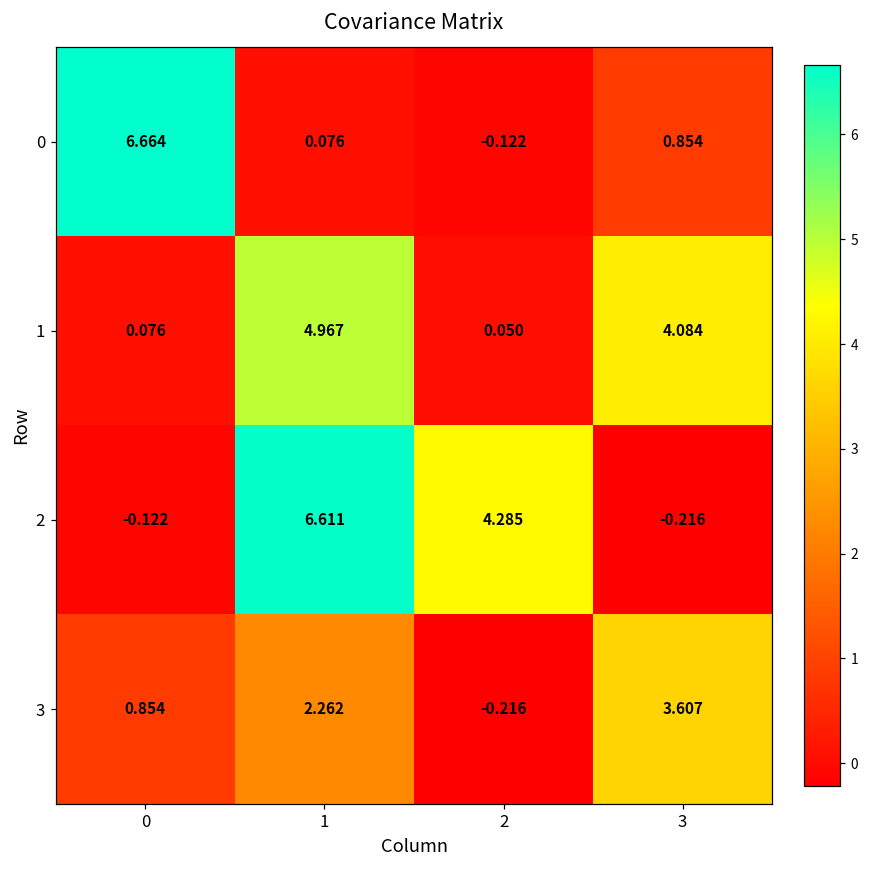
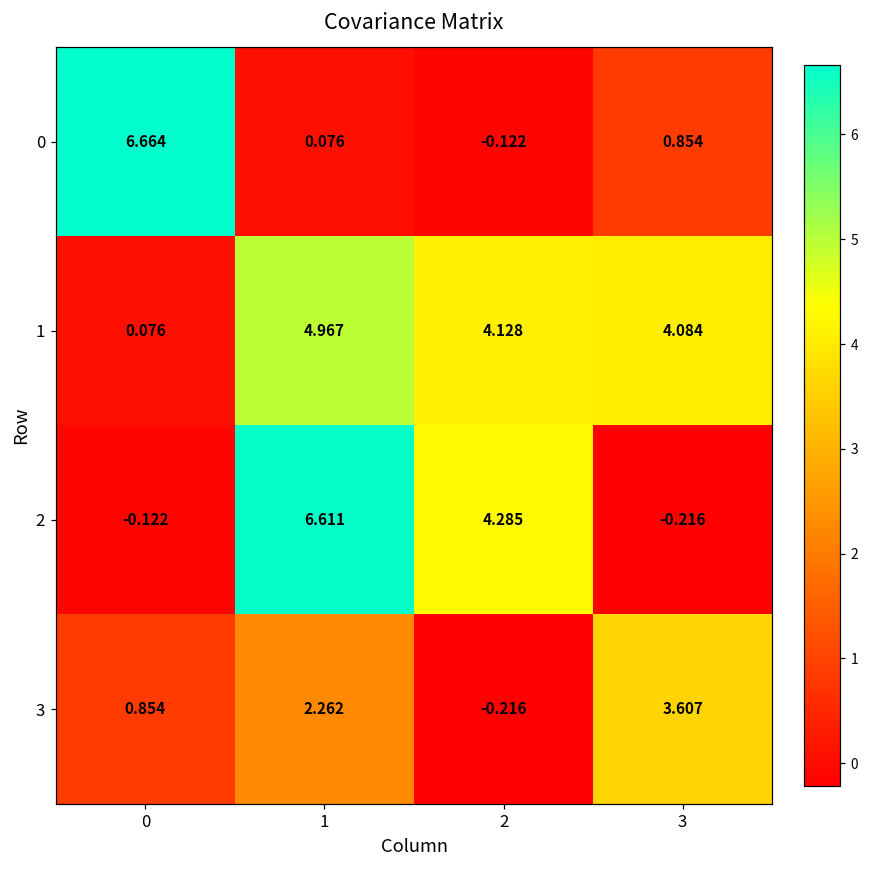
  {
    "0": {
      "0": 6.664,
      "1": 0.076,
      "2": -0.122,
      "3": 0.854
    },
    "1": {
      "0": 0.076,
      "1": 4.967,
-     "2": 0.050,
+     "2": 4.128,
      "3": 4.084
    },
    "2": {
      "0": -0.122,
      "1": 6.611,
      "2": 4.285,
      "3": -0.216
    },
    "3": {
      "0": 0.854,
      "1": 2.262,
      "2": -0.216,
      "3": 3.607
    }
  }
